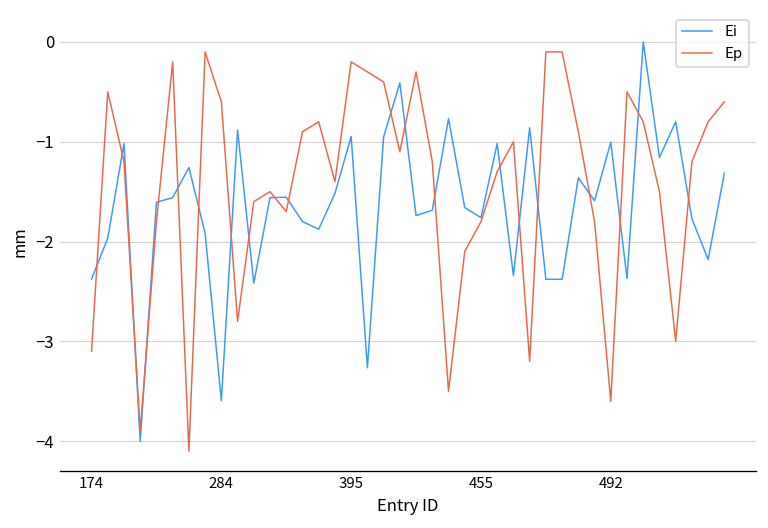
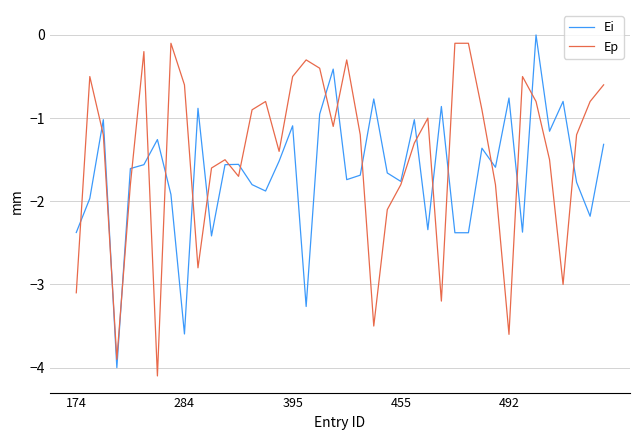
  {
    "Ei": {
      "174": -2.4,
      "284": -3.6,
-     "395": -0.9,
+     "395": -1.1,
      "455": -1.8,
-     "492": -1.0
+     "492": -0.8
    },
    "Ep": {
      "174": -3.1,
      "284": -0.6,
-     "395": -0.2,
+     "395": -0.5,
      "455": -1.8,
      "492": -3.6
    }
  }
